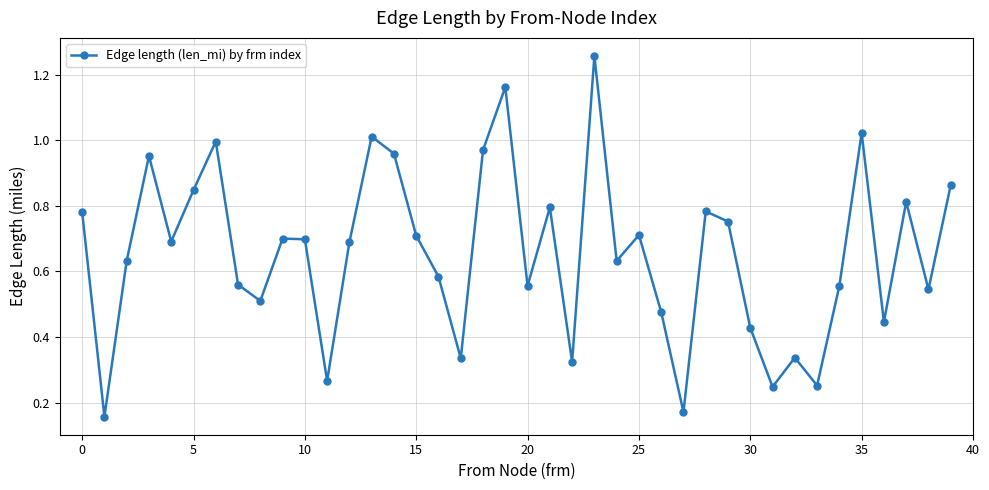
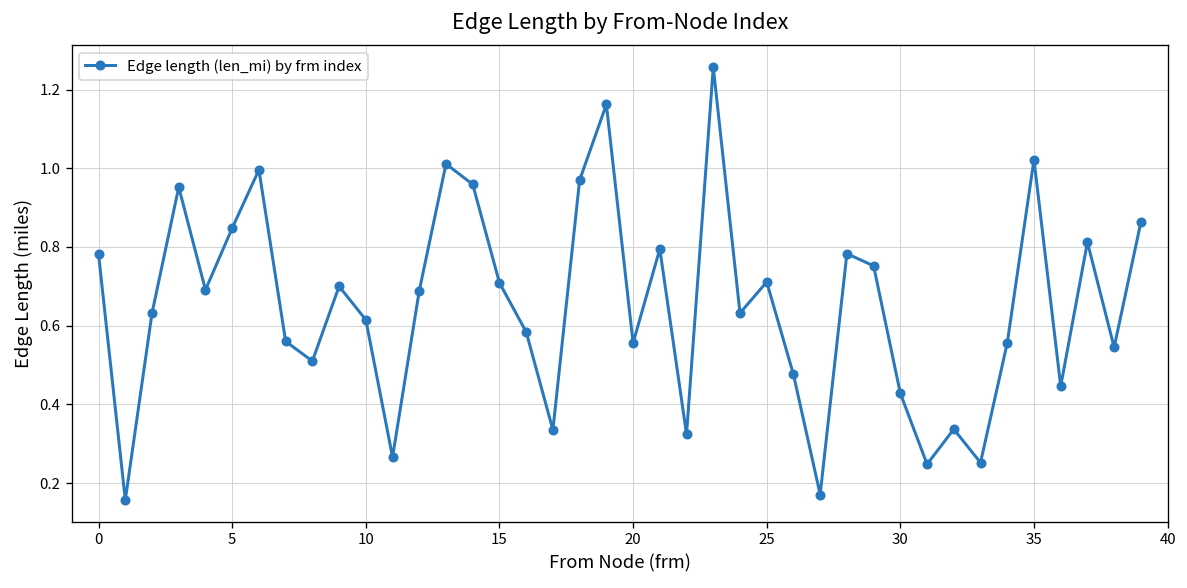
  {
    "0": 0.78,
    "5": 0.85,
-   "10": 0.70,
+   "10": 0.62,
    "15": 0.71,
    "20": 0.56,
    "25": 0.71,
    "30": 0.43,
    "35": 1.02
  }
